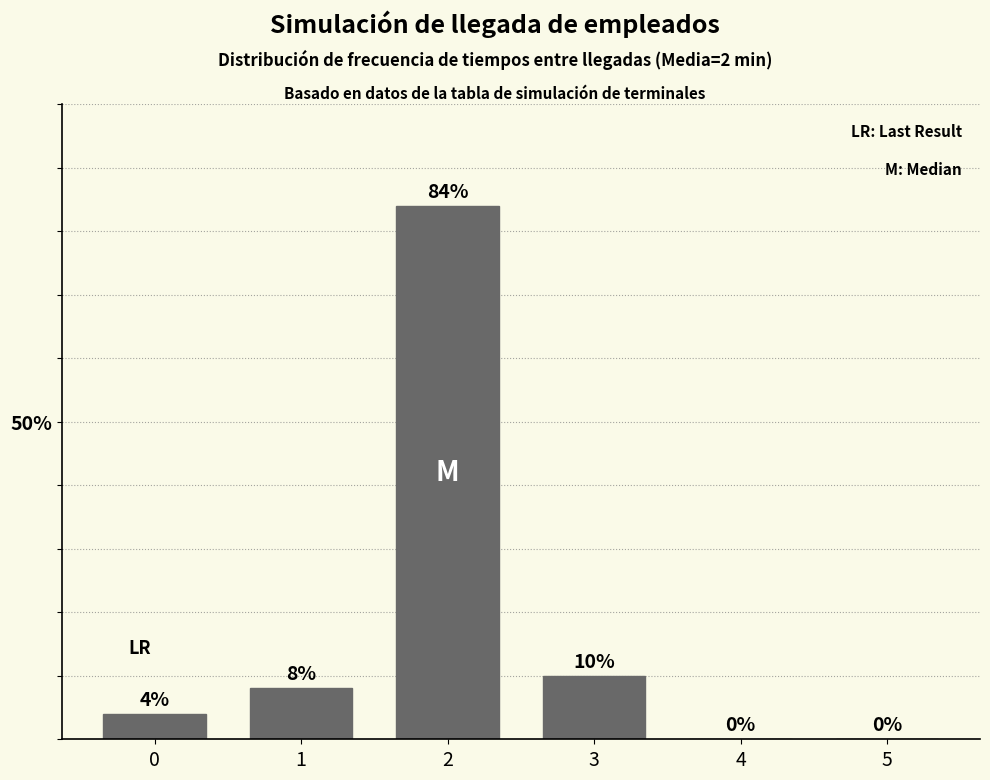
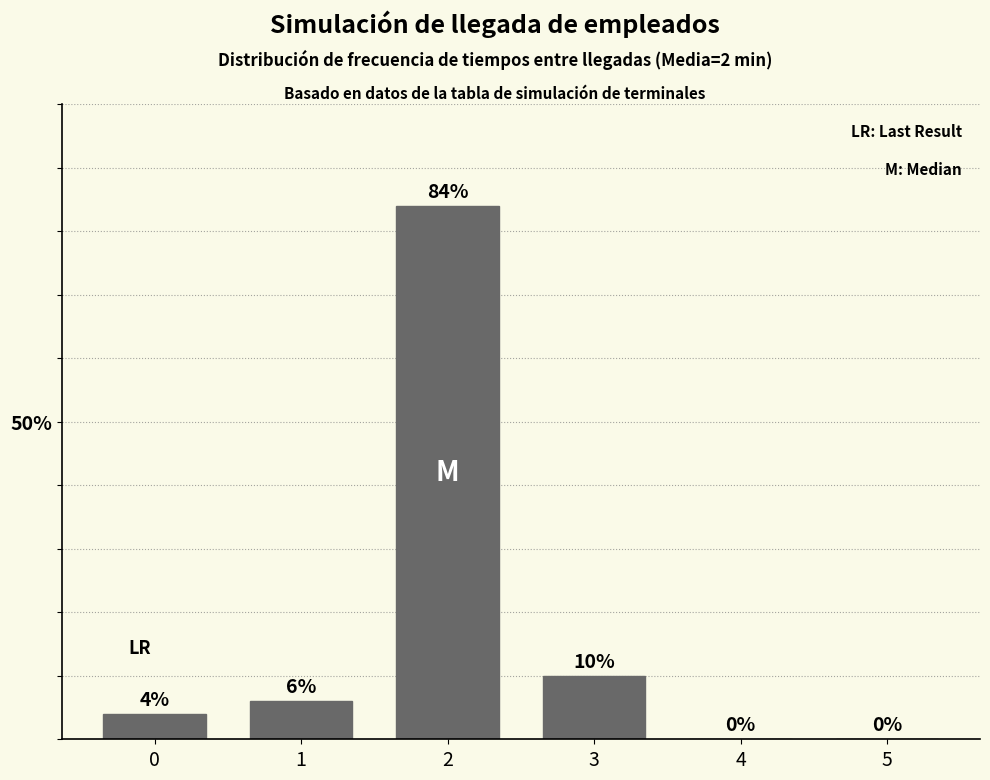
  {
    "0": "4%",
-   "1": "8%",
+   "1": "6%",
    "2": "84%",
    "3": "10%",
    "4": "0%",
    "5": "0%"
  }
